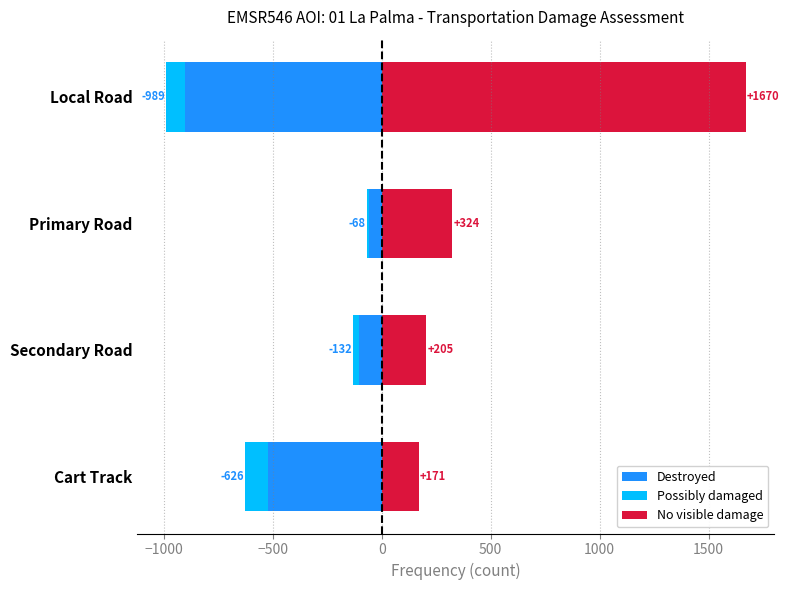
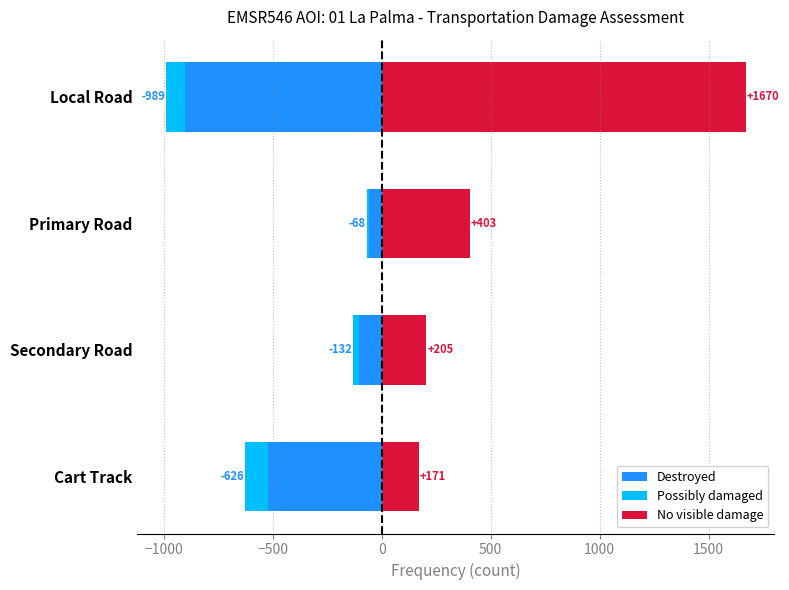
  {
    "No visible damage": {
      "Local Road": "+1670",
-     "Primary Road": "+324",
+     "Primary Road": "+403",
      "Secondary Road": "+205",
      "Cart Track": "+171"
    }
  }
